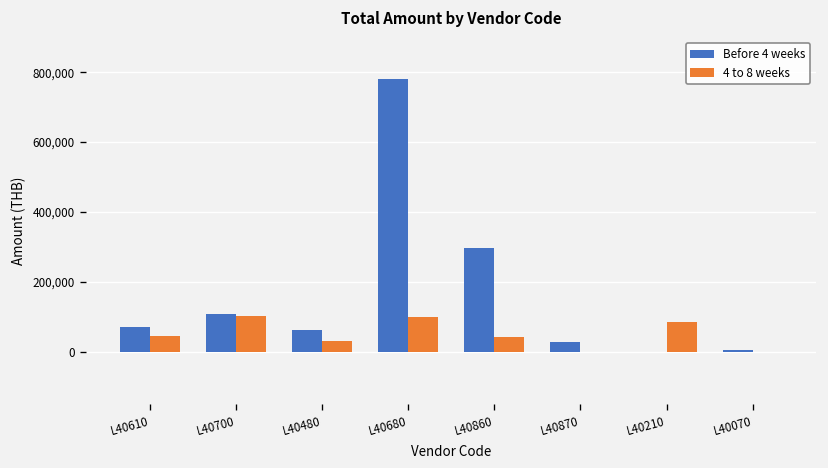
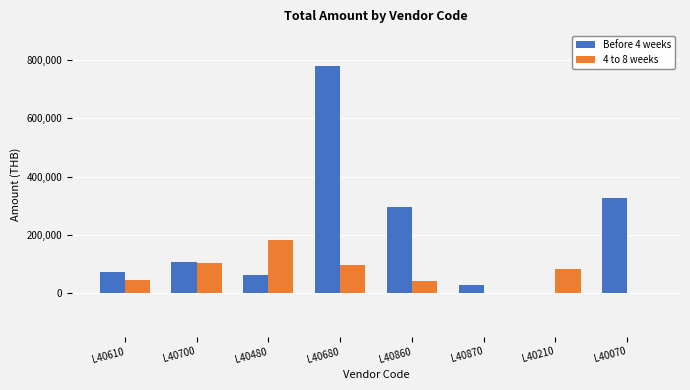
  {
    "Before 4 weeks": {
      "L40610": "70,000",
      "L40700": "110,000",
      "L40480": "60,000",
      "L40680": "780,000",
      "L40860": "300,000",
      "L40870": "30,000",
      "L40210": "0",
-     "L40070": "0"
+     "L40070": "330,000"
    },
    "4 to 8 weeks": {
      "L40610": "50,000",
      "L40700": "100,000",
-     "L40480": "30,000",
+     "L40480": "180,000",
      "L40680": "100,000",
      "L40860": "40,000",
      "L40870": "0",
      "L40210": "80,000",
      "L40070": "0"
    }
  }
